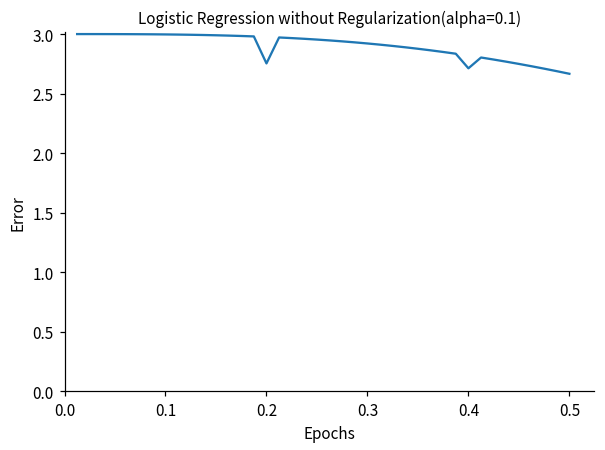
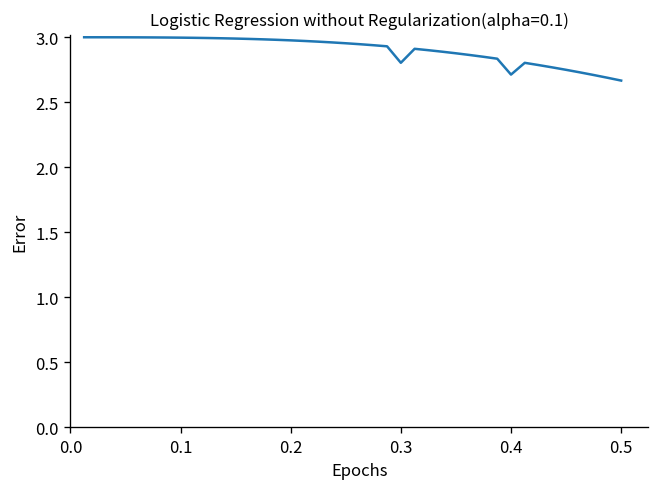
  {
    "0.1": 3.00,
-   "0.2": 2.75,
-   "0.3": 2.92,
+   "0.2": 2.98,
+   "0.3": 2.80,
    "0.4": 2.71,
    "0.5": 2.67
  }
